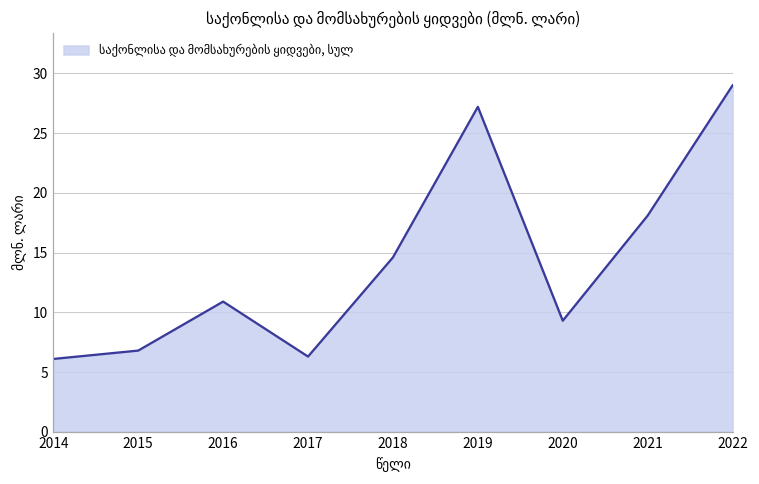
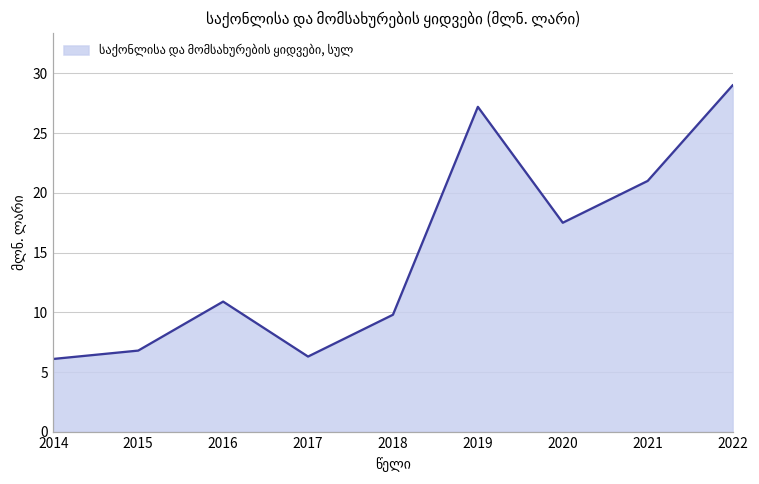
  {
    "2014": 6.1,
    "2015": 6.8,
    "2016": 10.9,
    "2017": 6.3,
-   "2018": 14.6,
+   "2018": 9.8,
    "2019": 27.2,
-   "2020": 9.3,
-   "2021": 18.1,
+   "2020": 17.5,
+   "2021": 21.0,
    "2022": 29.0
  }
